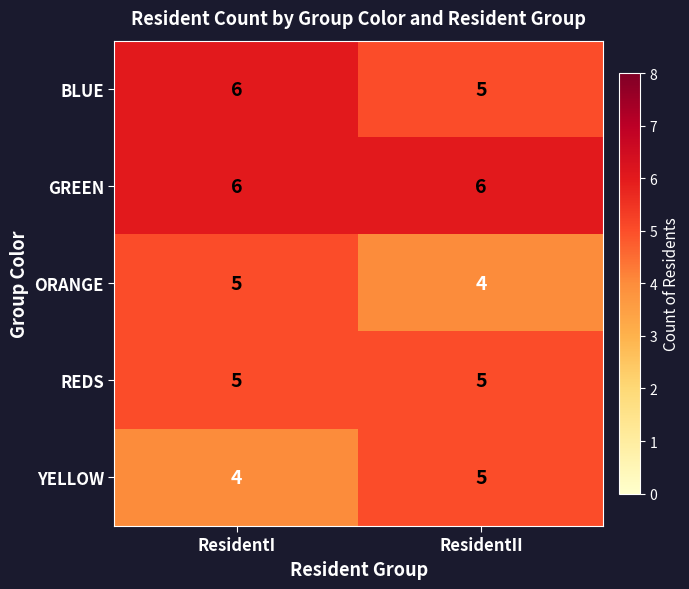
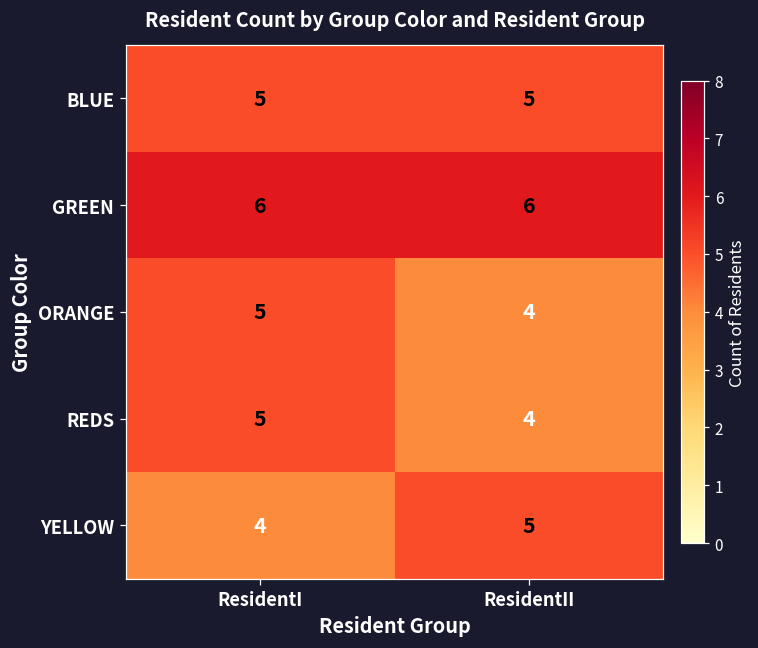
  {
    "BLUE": {
-     "ResidentI": 6,
+     "ResidentI": 5,
      "ResidentII": 5
    },
    "GREEN": {
      "ResidentI": 6,
      "ResidentII": 6
    },
    "ORANGE": {
      "ResidentI": 5,
      "ResidentII": 4
    },
    "REDS": {
      "ResidentI": 5,
-     "ResidentII": 5
+     "ResidentII": 4
    },
    "YELLOW": {
      "ResidentI": 4,
      "ResidentII": 5
    }
  }
